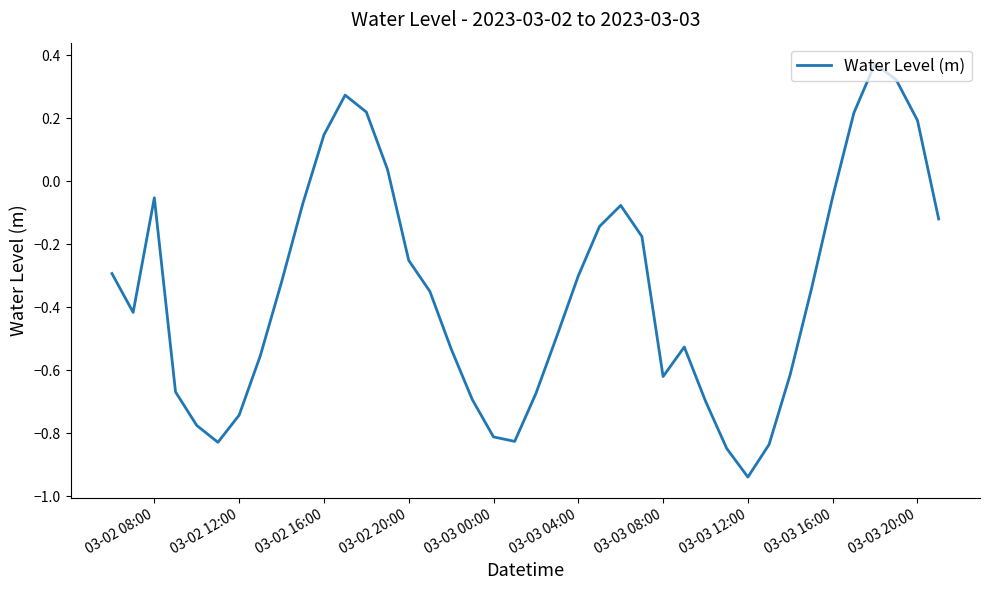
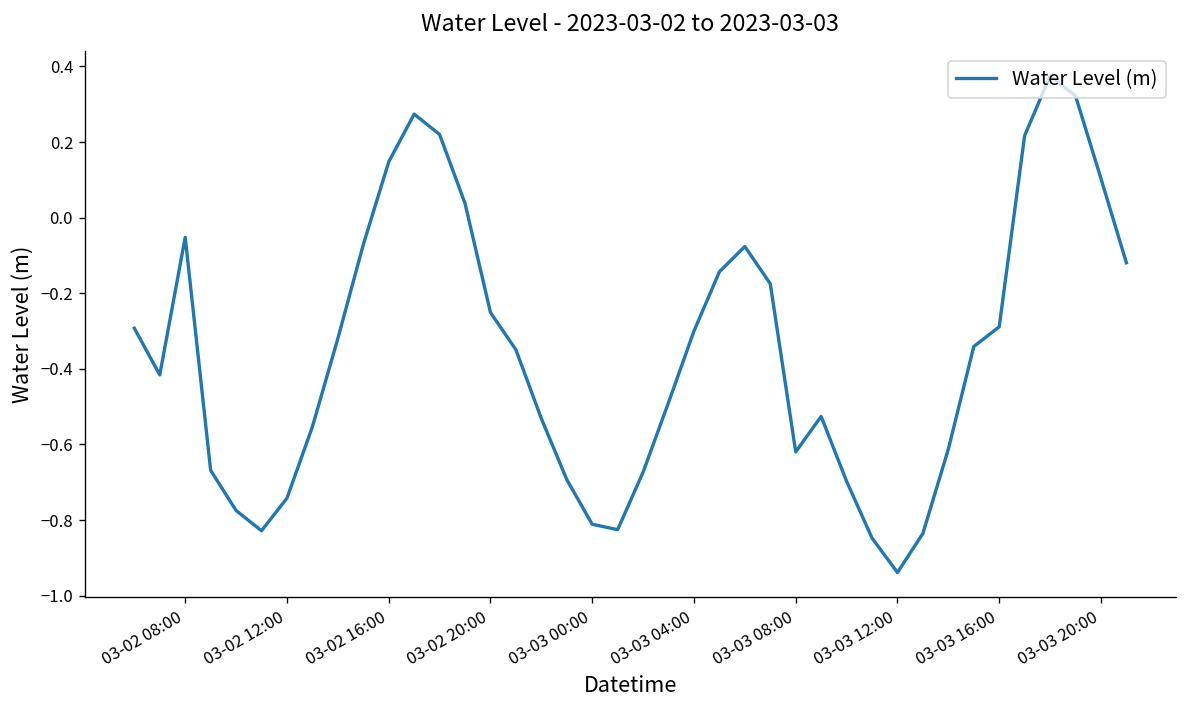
  {
    "03-02 08:00": -0.05,
    "03-02 12:00": -0.74,
    "03-02 16:00": 0.15,
    "03-02 20:00": -0.25,
    "03-03 00:00": -0.81,
    "03-03 04:00": -0.30,
    "03-03 08:00": -0.62,
    "03-03 12:00": -0.94,
-   "03-03 16:00": -0.05,
-   "03-03 20:00": 0.19
+   "03-03 16:00": -0.29,
+   "03-03 20:00": 0.10
  }
